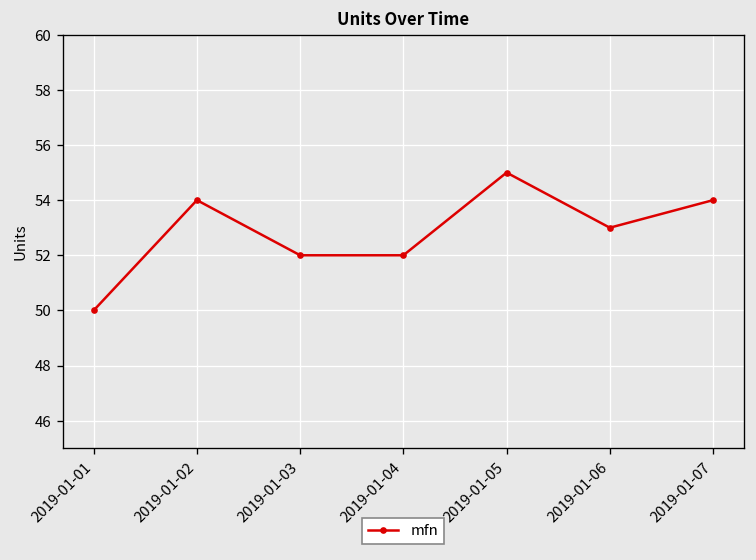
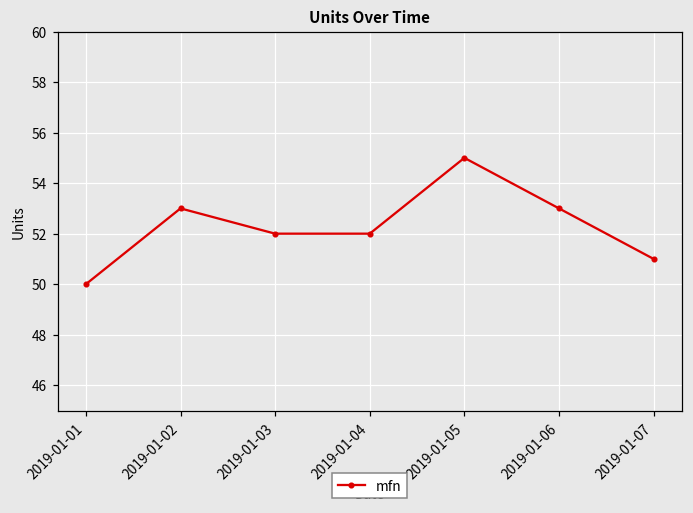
  {
    "2019-01-01": 50,
-   "2019-01-02": 54,
+   "2019-01-02": 53,
    "2019-01-03": 52,
    "2019-01-04": 52,
    "2019-01-05": 55,
    "2019-01-06": 53,
-   "2019-01-07": 54
+   "2019-01-07": 51
  }
